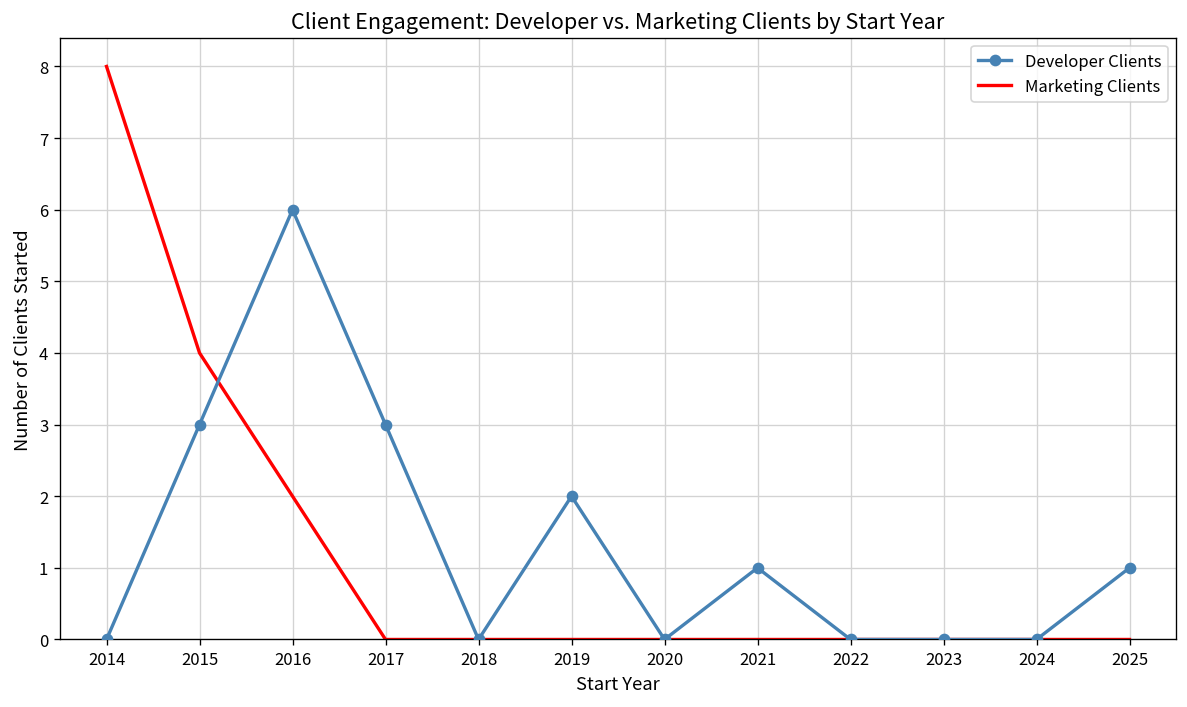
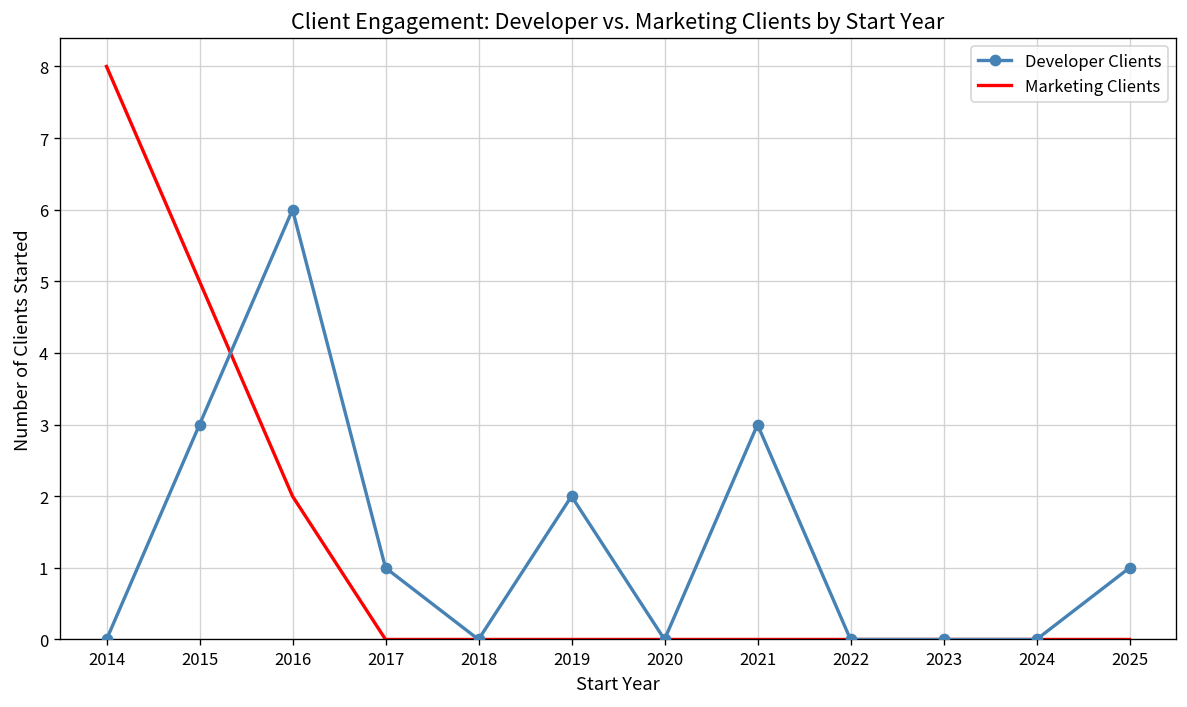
  {
    "Developer Clients": {
      "2014": 0,
      "2015": 3,
      "2016": 6,
-     "2017": 3,
+     "2017": 1,
      "2019": 2,
-     "2021": 1,
+     "2021": 3,
      "2025": 1
    },
    "Marketing Clients": {
      "2014": 8,
-     "2015": 4,
+     "2015": 5,
      "2016": 2,
      "2017": 0,
      "2019": 0,
      "2021": 0,
      "2025": 0
    }
  }
